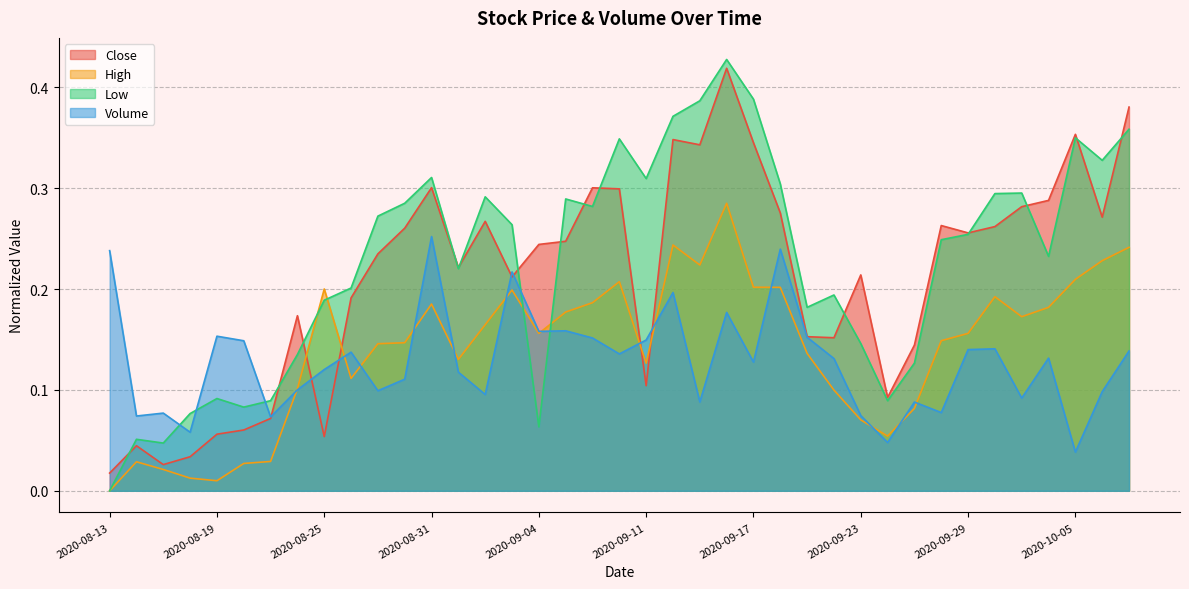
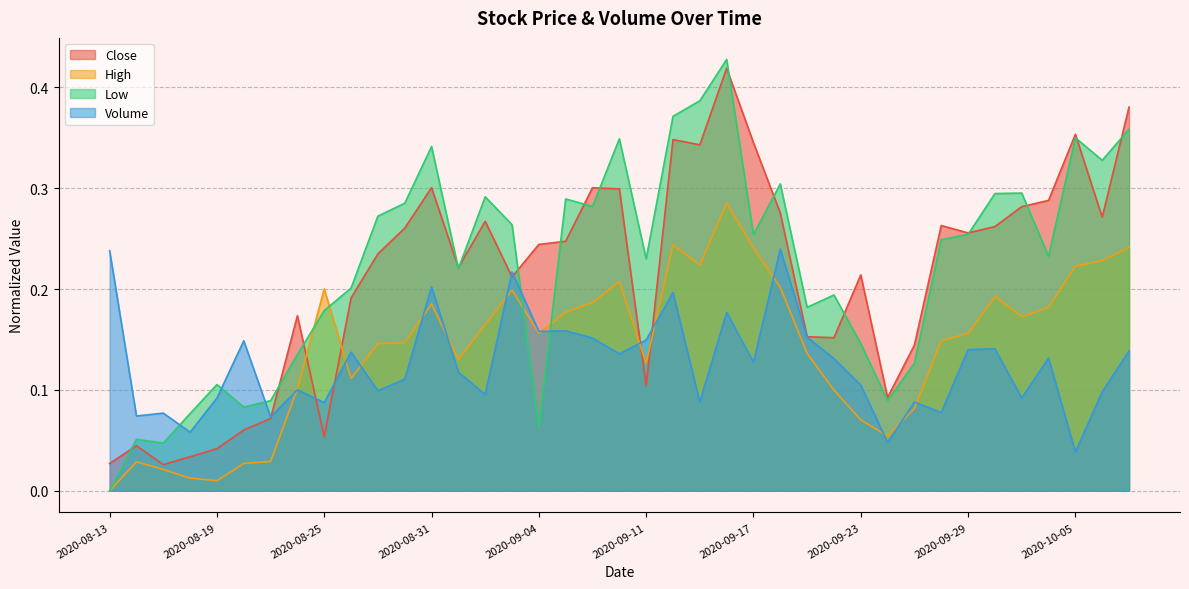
  {
    "Close": {
-     "2020-08-13": 0.018,
-     "2020-08-19": 0.056,
+     "2020-08-13": 0.027,
+     "2020-08-19": 0.042,
      "2020-08-25": 0.054,
      "2020-08-31": 0.301,
      "2020-09-04": 0.244,
      "2020-09-11": 0.104,
      "2020-09-17": 0.345,
      "2020-09-23": 0.214,
      "2020-10-05": 0.353
    },
    "High": {
      "2020-08-19": 0.010,
      "2020-08-25": 0.200,
      "2020-08-31": 0.185,
      "2020-09-11": 0.127,
-     "2020-09-17": 0.202,
+     "2020-09-17": 0.241,
      "2020-09-23": 0.070,
      "2020-09-29": 0.156,
-     "2020-10-05": 0.210
+     "2020-10-05": 0.223
    },
    "Low": {
-     "2020-08-19": 0.091,
-     "2020-08-25": 0.189,
-     "2020-08-31": 0.311,
+     "2020-08-19": 0.105,
+     "2020-08-25": 0.179,
+     "2020-08-31": 0.341,
      "2020-09-04": 0.063,
-     "2020-09-11": 0.310,
-     "2020-09-17": 0.388,
+     "2020-09-11": 0.230,
+     "2020-09-17": 0.254,
      "2020-09-23": 0.146,
      "2020-10-05": 0.350
    },
    "Volume": {
      "2020-08-13": 0.238,
-     "2020-08-19": 0.153,
-     "2020-08-25": 0.120,
-     "2020-08-31": 0.252,
+     "2020-08-19": 0.092,
+     "2020-08-25": 0.087,
+     "2020-08-31": 0.202,
      "2020-09-11": 0.150,
      "2020-09-17": 0.128,
-     "2020-09-23": 0.075,
+     "2020-09-23": 0.105,
      "2020-09-29": 0.140,
      "2020-10-05": 0.038
    }
  }
